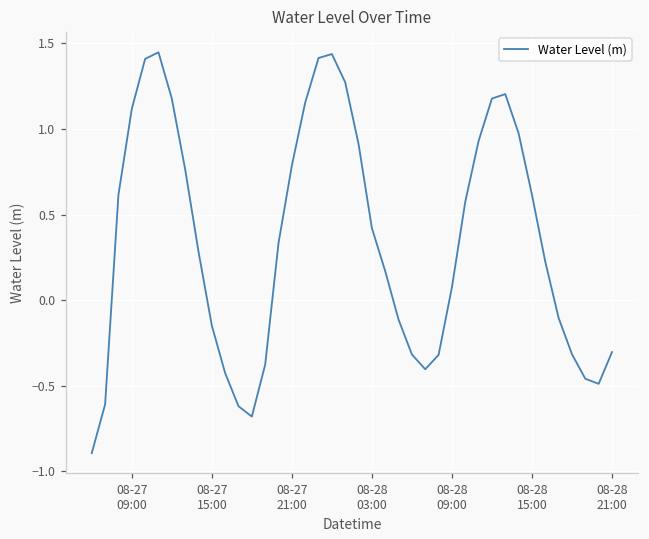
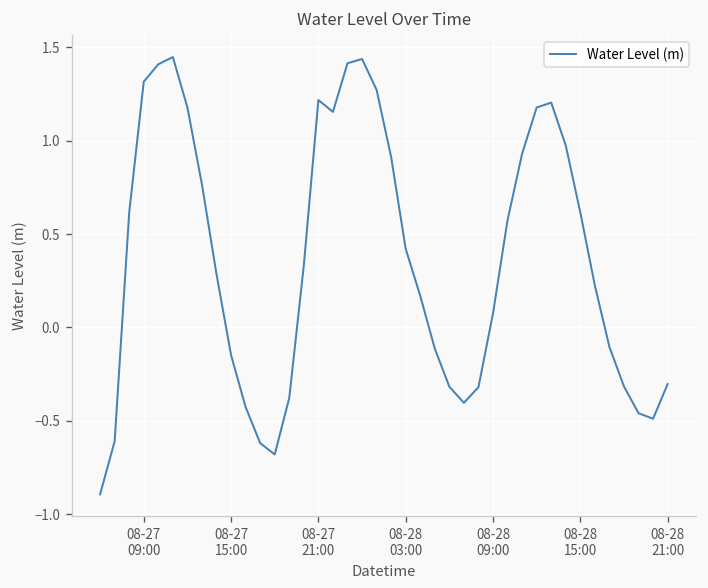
  {
-   "08-27 09:00": 1.12,
+   "08-27 09:00": 1.32,
    "08-27 15:00": -0.15,
-   "08-27 21:00": 0.79,
+   "08-27 21:00": 1.22,
    "08-28 03:00": 0.42,
    "08-28 09:00": 0.07,
    "08-28 15:00": 0.62,
    "08-28 21:00": -0.30
  }
